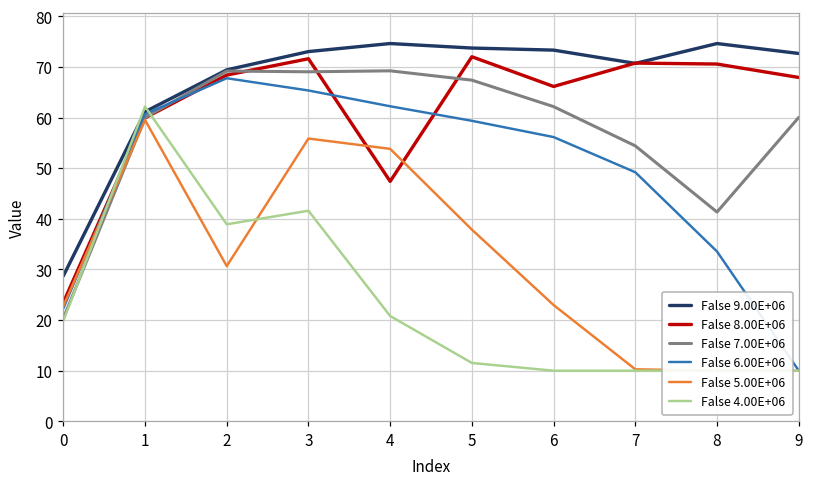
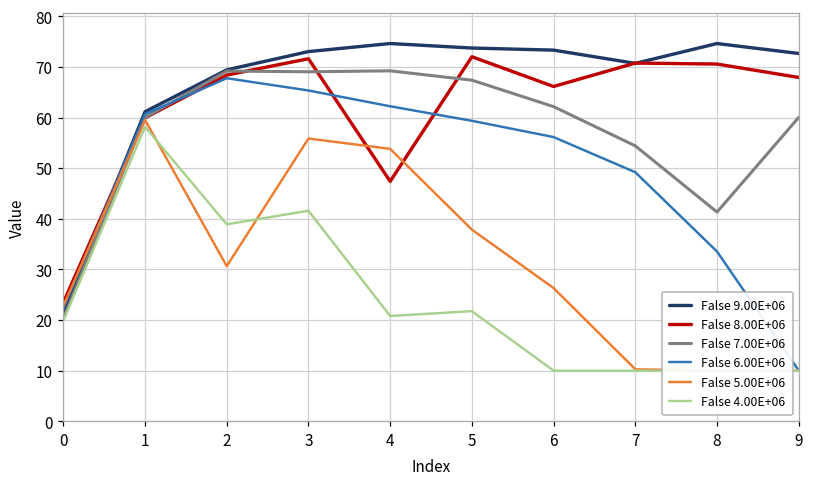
  {
    "False 9.00E+06": {
-     "0": 29,
+     "0": 21,
      "3": 73,
      "4": 75,
      "5": 74,
      "6": 73,
      "8": 75,
      "9": 73
    },
    "False 8.00E+06": {
      "0": 23,
      "2": 68,
      "3": 72,
      "4": 47,
      "5": 72,
      "6": 66,
      "8": 71,
      "9": 68
    },
    "False 7.00E+06": {
      "3": 69,
      "4": 69,
      "5": 67,
      "6": 62,
      "7": 54,
      "8": 41,
      "9": 60
    },
    "False 6.00E+06": {
      "2": 68,
      "3": 65,
      "4": 62,
      "5": 59,
      "6": 56,
      "7": 49,
      "8": 34
    },
    "False 5.00E+06": {
      "2": 31,
      "3": 56,
      "4": 54,
      "5": 38,
-     "6": 23
+     "6": 26
    },
    "False 4.00E+06": {
-     "1": 62,
+     "1": 58,
      "2": 39,
      "3": 42,
      "4": 21,
-     "5": 12,
+     "5": 22,
      "6": 10
    }
  }
